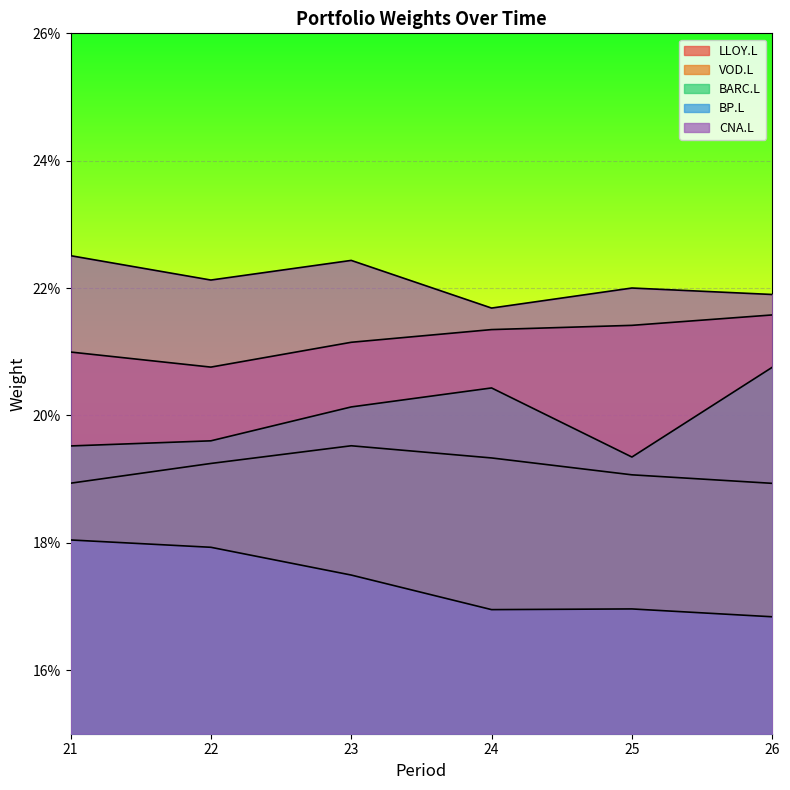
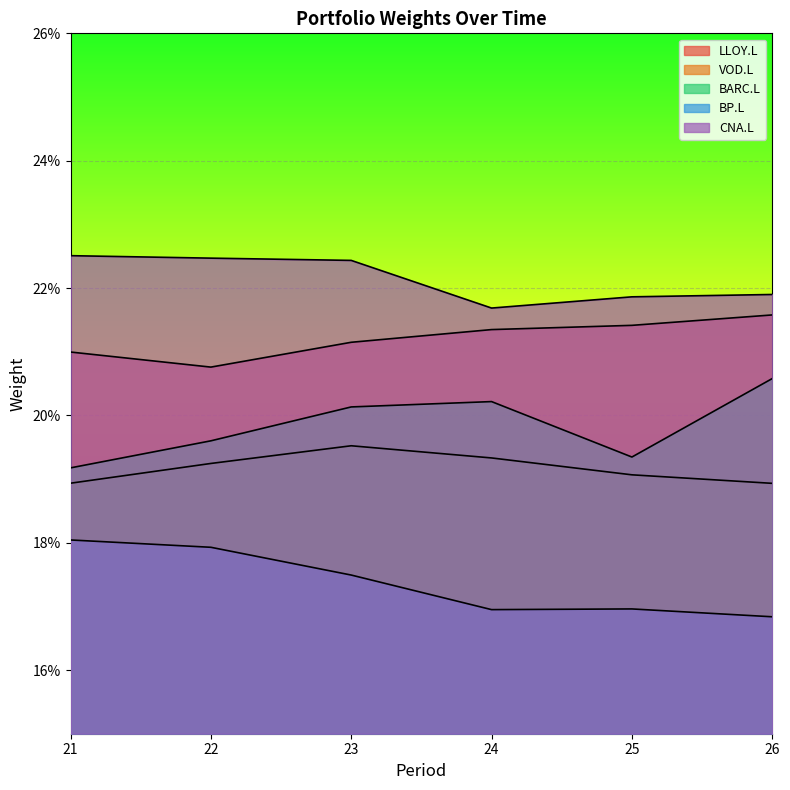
  {
    "BARC.L": {
-     "21": "19.5%",
+     "21": "19.2%",
      "22": "19.6%",
      "23": "20.1%",
-     "24": "20.4%",
+     "24": "20.2%",
      "25": "19.3%",
-     "26": "20.8%"
+     "26": "20.6%"
    },
    "BP.L": {
      "21": "18.0%",
      "22": "17.9%",
      "23": "17.5%",
      "24": "16.9%",
      "25": "17.0%",
      "26": "16.8%"
    },
    "CNA.L": {
      "21": "22.5%",
-     "22": "22.1%",
+     "22": "22.5%",
      "23": "22.4%",
      "24": "21.7%",
-     "25": "22.0%",
+     "25": "21.9%",
      "26": "21.9%"
    }
  }
